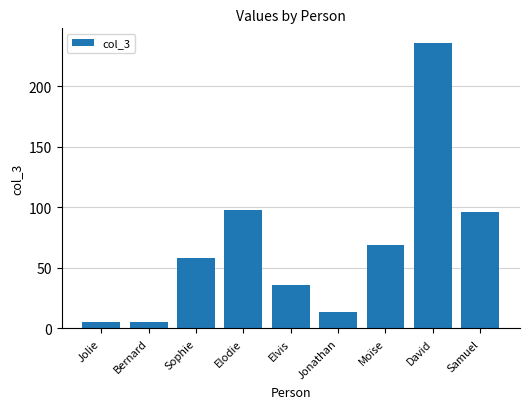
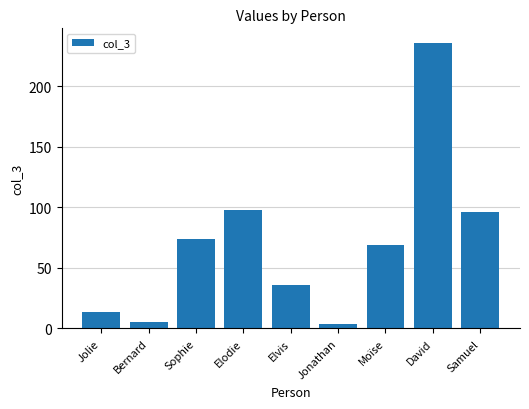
  {
-   "Jolie": 5,
+   "Jolie": 14,
    "Bernard": 5,
-   "Sophie": 58,
+   "Sophie": 74,
    "Elodie": 98,
    "Elvis": 36,
-   "Jonathan": 14,
+   "Jonathan": 4,
    "Moïse": 69,
    "David": 236,
    "Samuel": 96
  }
